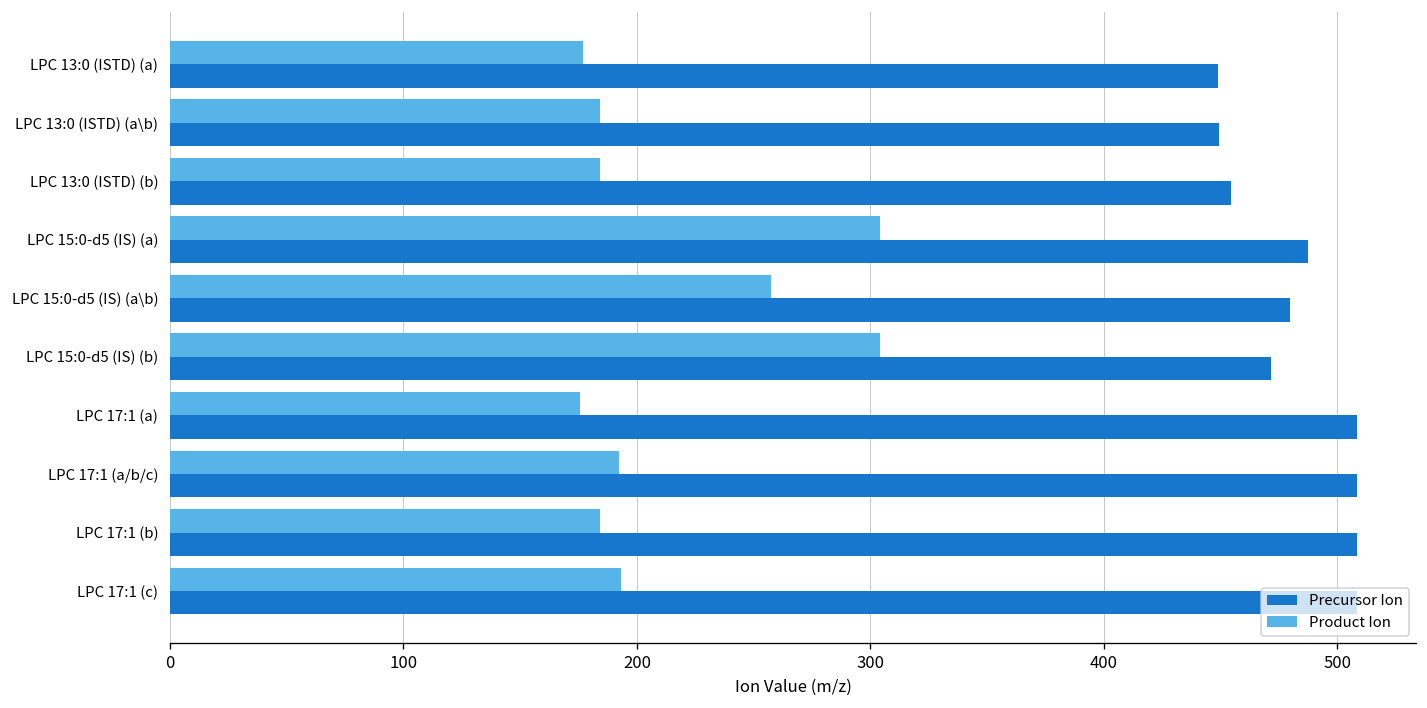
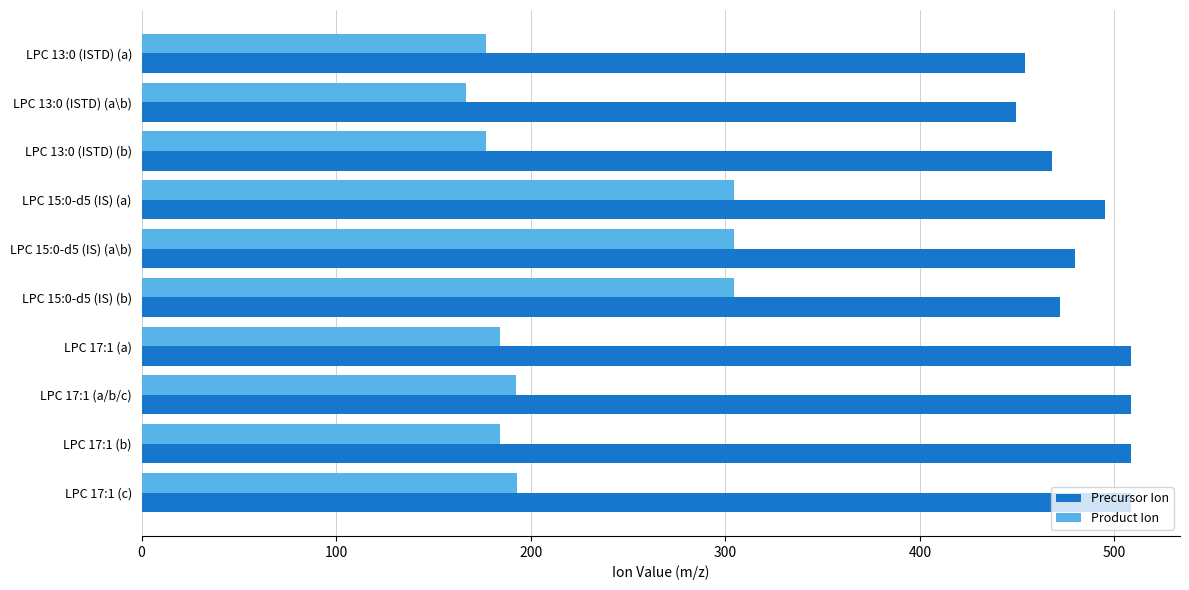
  {
    "Precursor Ion": {
-     "LPC 13:0 (ISTD) (a)": 449,
+     "LPC 13:0 (ISTD) (a)": 454,
      "LPC 13:0 (ISTD) (a\\b)": 449,
-     "LPC 13:0 (ISTD) (b)": 454,
-     "LPC 15:0-d5 (IS) (a)": 487,
+     "LPC 13:0 (ISTD) (b)": 468,
+     "LPC 15:0-d5 (IS) (a)": 495,
      "LPC 15:0-d5 (IS) (a\\b)": 480,
      "LPC 15:0-d5 (IS) (b)": 472,
      "LPC 17:1 (a)": 508,
      "LPC 17:1 (a/b/c)": 508,
      "LPC 17:1 (b)": 508
    },
    "Product Ion": {
      "LPC 13:0 (ISTD) (a)": 177,
-     "LPC 13:0 (ISTD) (a\\b)": 184,
-     "LPC 13:0 (ISTD) (b)": 184,
+     "LPC 13:0 (ISTD) (a\\b)": 167,
+     "LPC 13:0 (ISTD) (b)": 177,
      "LPC 15:0-d5 (IS) (a)": 304,
-     "LPC 15:0-d5 (IS) (a\\b)": 257,
+     "LPC 15:0-d5 (IS) (a\\b)": 304,
      "LPC 15:0-d5 (IS) (b)": 304,
-     "LPC 17:1 (a)": 176,
+     "LPC 17:1 (a)": 184,
      "LPC 17:1 (a/b/c)": 192,
      "LPC 17:1 (b)": 184,
      "LPC 17:1 (c)": 193
    }
  }
